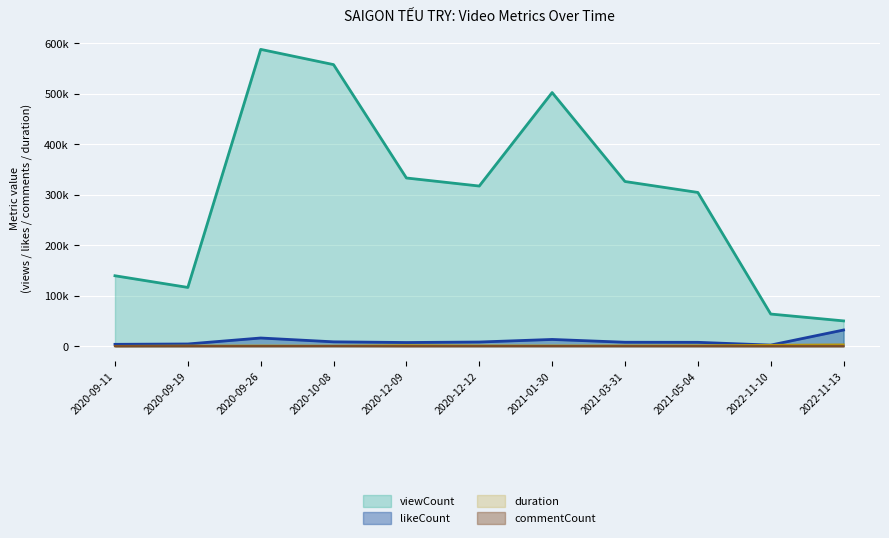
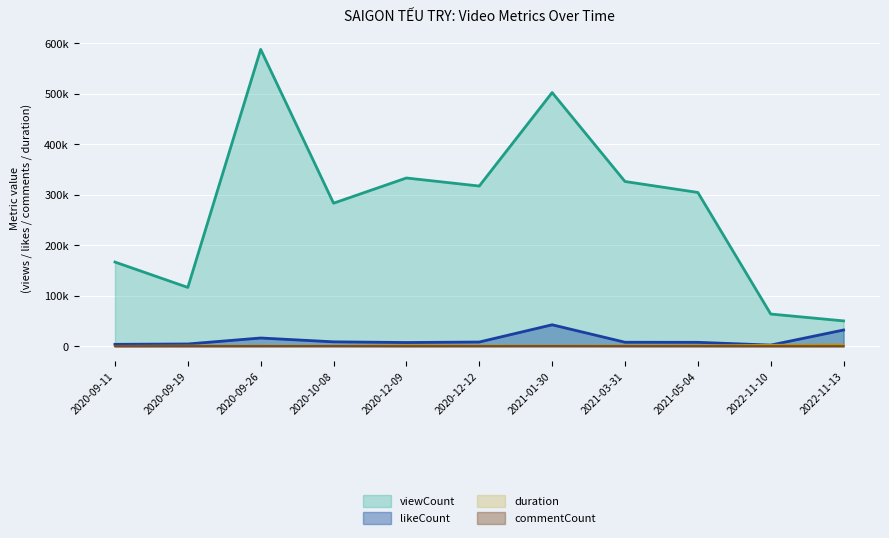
  {
    "viewCount": {
-     "2020-09-11": 140000,
+     "2020-09-11": 170000,
      "2020-09-19": 120000,
      "2020-09-26": 590000,
-     "2020-10-08": 560000,
+     "2020-10-08": 280000,
      "2020-12-09": 330000,
      "2020-12-12": 320000,
      "2021-01-30": 500000,
      "2021-03-31": 330000,
      "2021-05-04": 300000,
      "2022-11-10": 60000,
      "2022-11-13": 50000
    },
    "likeCount": {
      "2020-09-26": 20000,
      "2020-10-08": 10000,
      "2020-12-09": 10000,
      "2020-12-12": 10000,
-     "2021-01-30": 10000,
+     "2021-01-30": 40000,
      "2021-03-31": 10000,
      "2021-05-04": 10000,
      "2022-11-13": 30000
    }
  }
